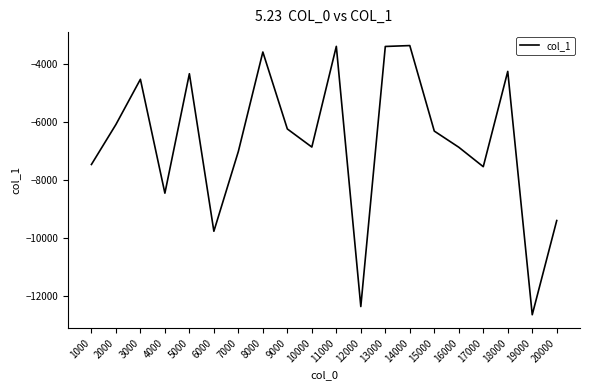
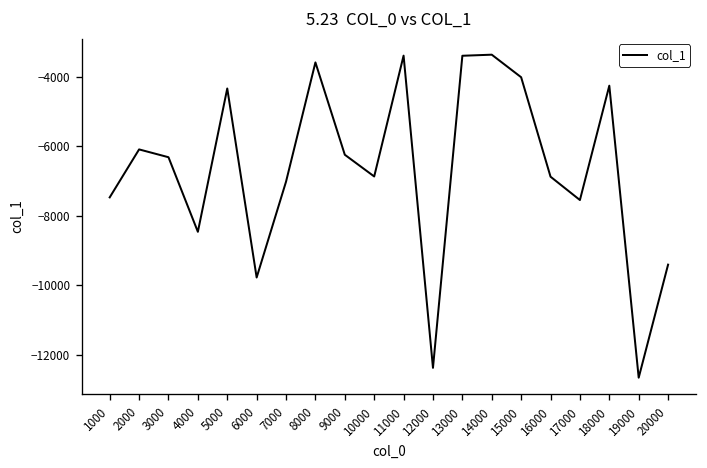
  {
    "1000": -7500,
    "2000": -6100,
-   "3000": -4500,
+   "3000": -6300,
    "4000": -8500,
    "5000": -4300,
    "6000": -9800,
    "7000": -7000,
    "8000": -3600,
    "9000": -6200,
    "10000": -6900,
    "11000": -3400,
    "12000": -12400,
    "13000": -3400,
    "14000": -3400,
-   "15000": -6300,
+   "15000": -4000,
    "16000": -6900,
    "17000": -7500,
    "18000": -4300,
    "19000": -12700,
    "20000": -9400
  }
